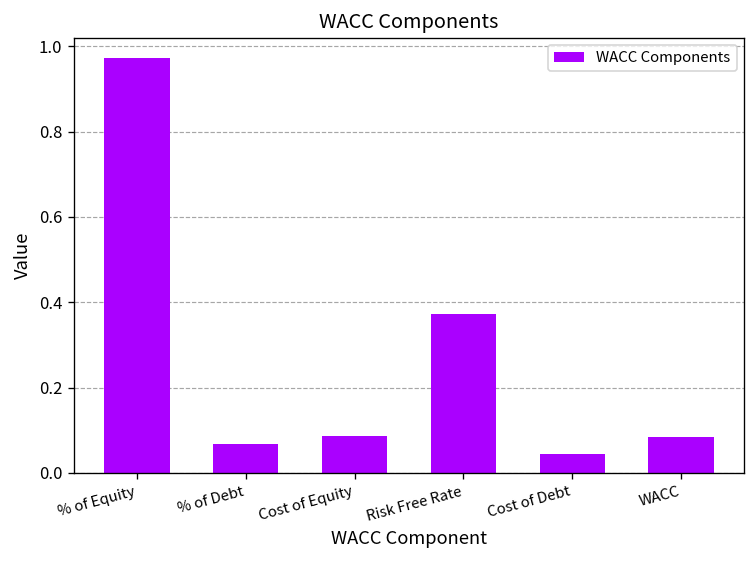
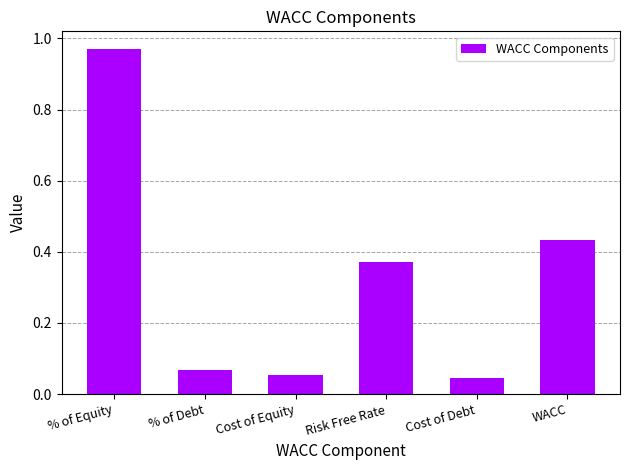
  {
    "% of Equity": 0.97,
    "% of Debt": 0.07,
-   "Cost of Equity": 0.09,
+   "Cost of Equity": 0.05,
    "Risk Free Rate": 0.37,
    "Cost of Debt": 0.04,
-   "WACC": 0.08
+   "WACC": 0.43
  }
